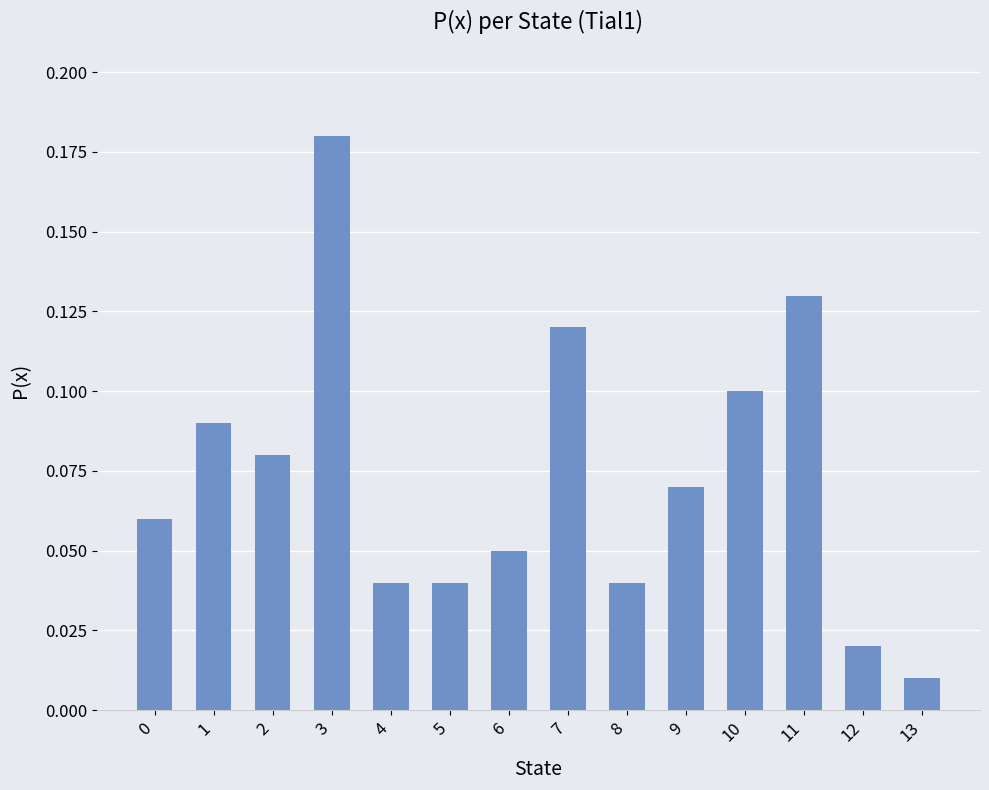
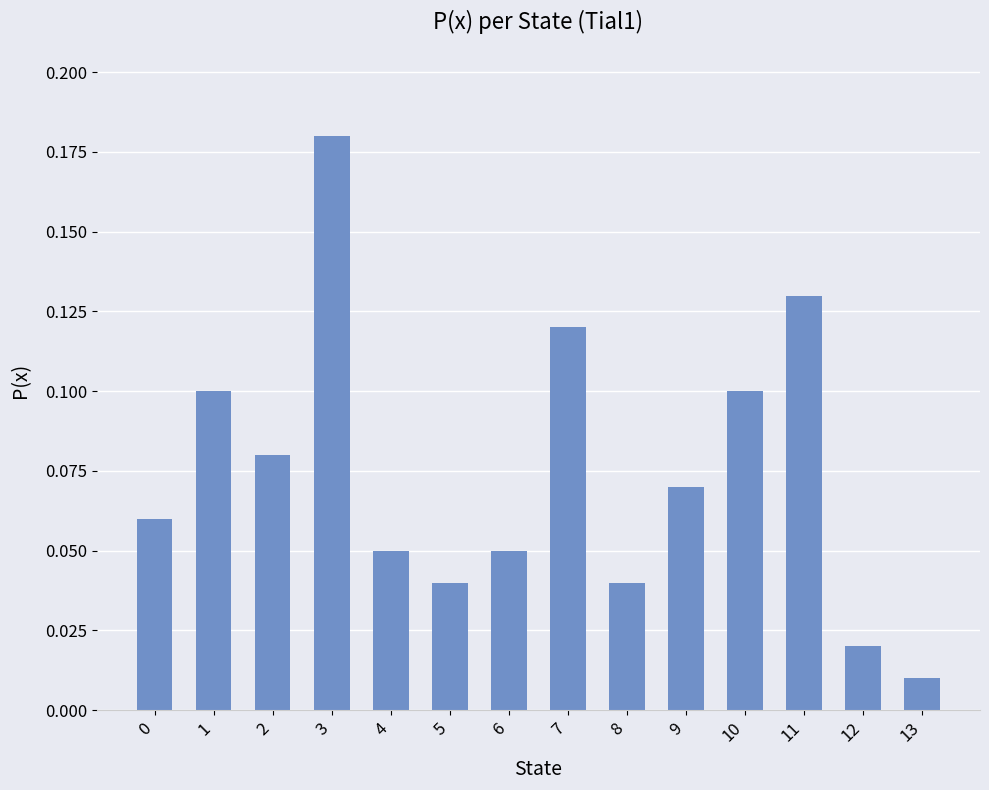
  {
    "0": 0.06,
-   "1": 0.09,
+   "1": 0.10,
    "2": 0.08,
    "3": 0.18,
-   "4": 0.04,
+   "4": 0.05,
    "5": 0.04,
    "6": 0.05,
    "7": 0.12,
    "8": 0.04,
    "9": 0.07,
    "10": 0.10,
    "11": 0.13,
    "12": 0.02,
    "13": 0.01
  }
